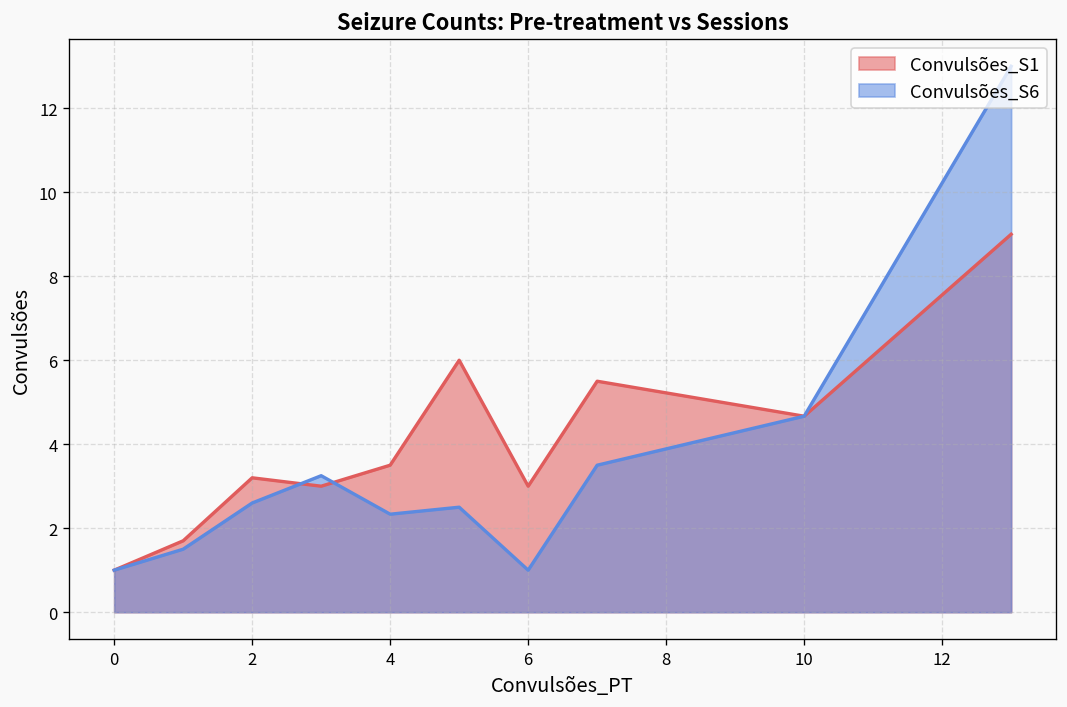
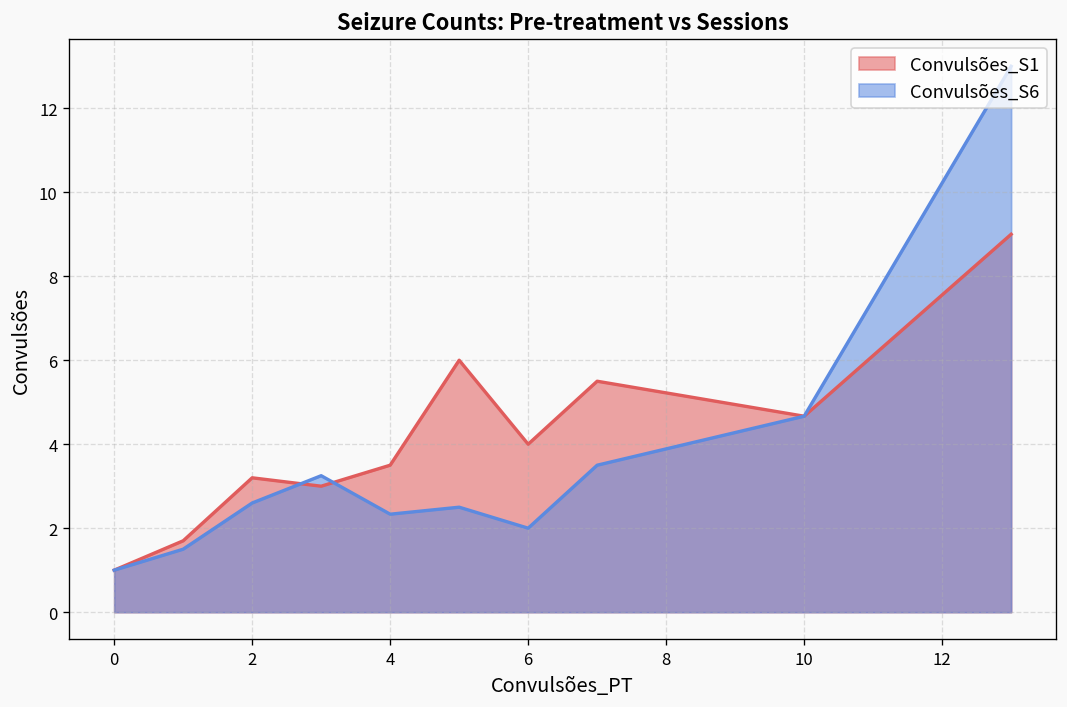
  {
    "Convulsões_S1": {
      "2": 3.2,
      "4": 3.5,
-     "6": 3
+     "6": 4
    },
    "Convulsões_S6": {
      "2": 2.6,
      "4": 2.3,
-     "6": 1
+     "6": 2
    }
  }
